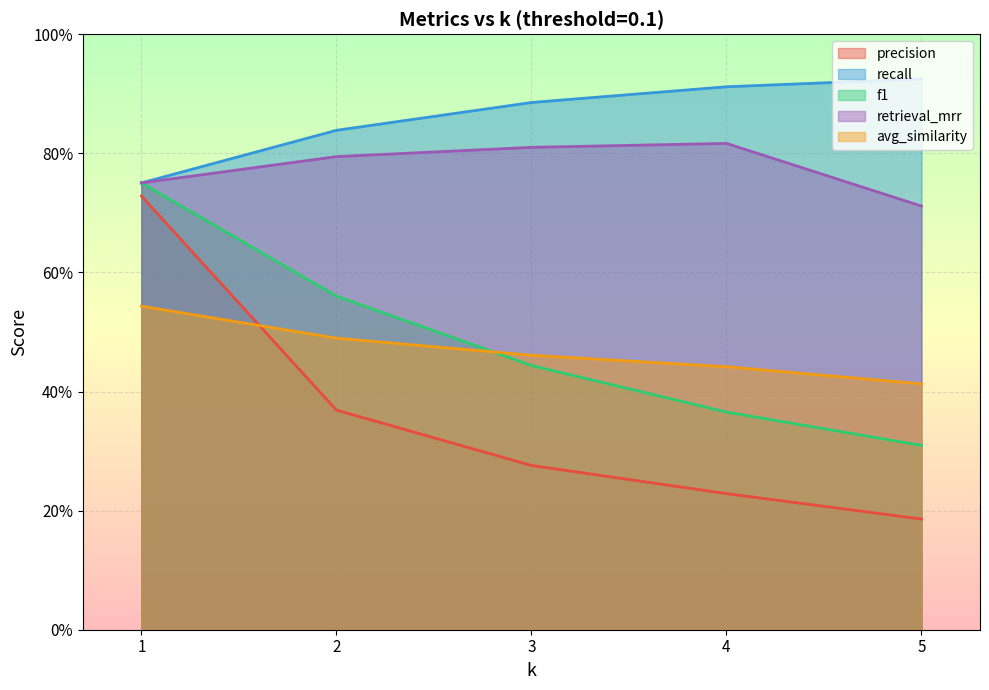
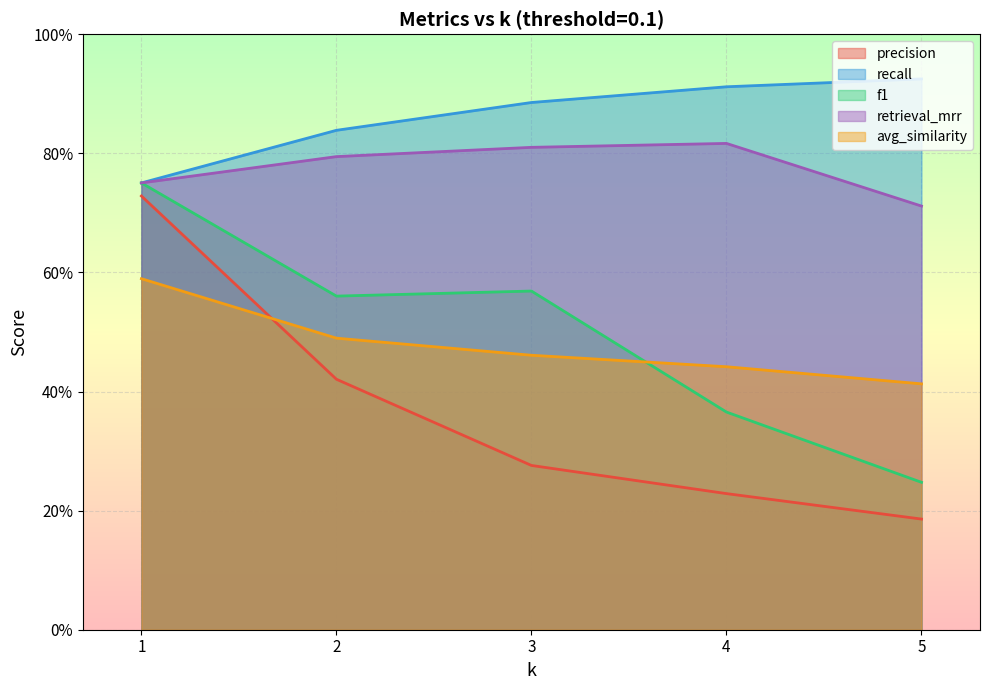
  {
    "precision": {
      "1": "73%",
-     "2": "37%",
+     "2": "42%",
      "3": "28%",
      "4": "23%",
      "5": "19%"
    },
    "recall": {
      "2": "84%",
      "3": "89%",
      "4": "91%"
    },
    "f1": {
      "2": "56%",
-     "3": "44%",
+     "3": "57%",
      "4": "37%",
-     "5": "31%"
+     "5": "25%"
    },
    "retrieval_mrr": {
      "2": "79%",
      "3": "81%",
      "4": "82%",
      "5": "71%"
    },
    "avg_similarity": {
-     "1": "54%",
+     "1": "59%",
      "2": "49%",
      "3": "46%",
      "4": "44%",
      "5": "41%"
    }
  }
